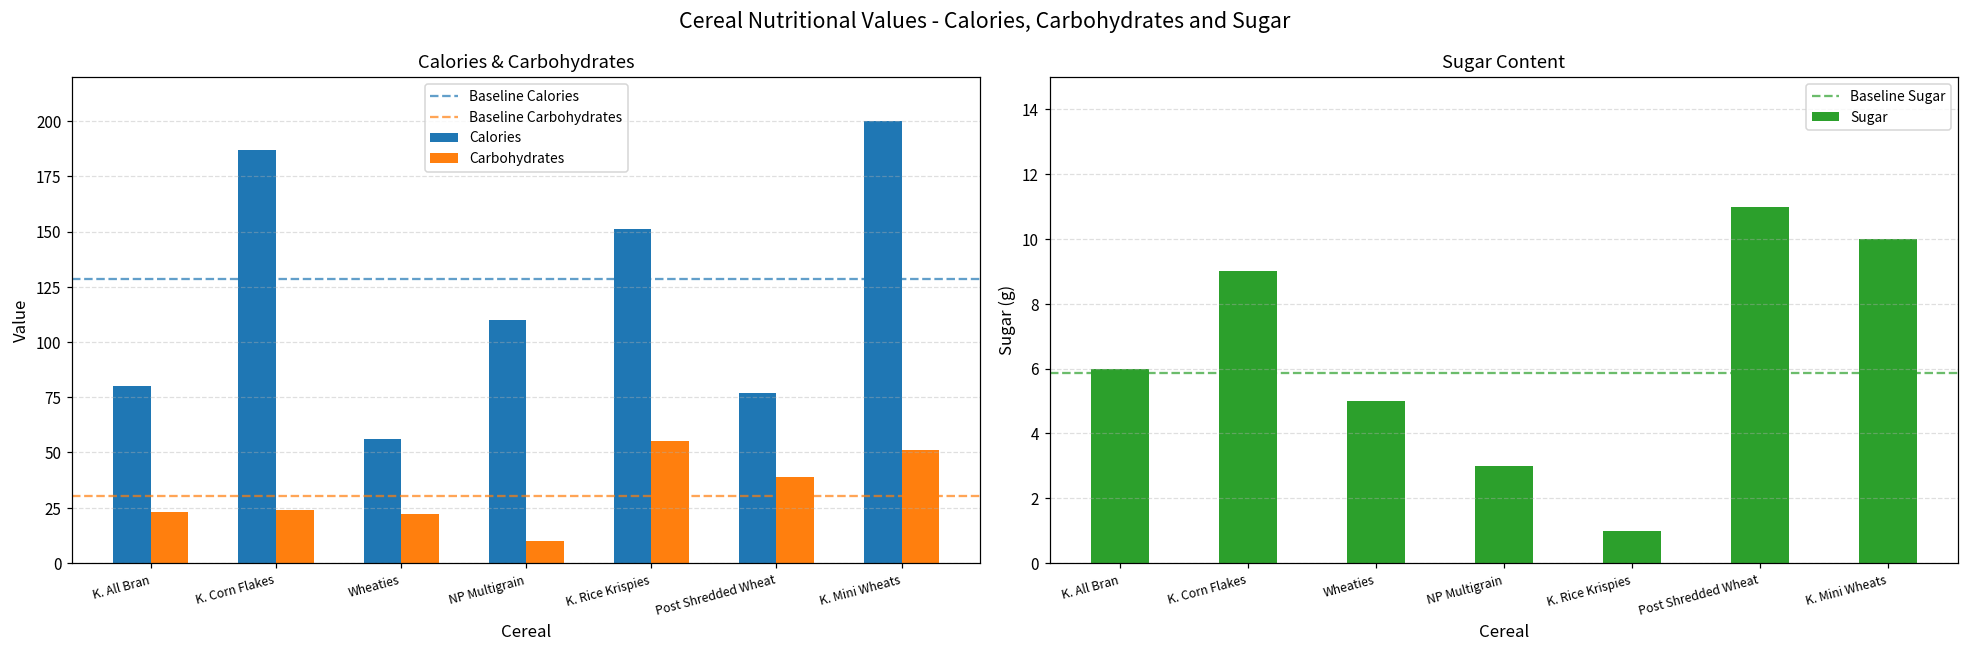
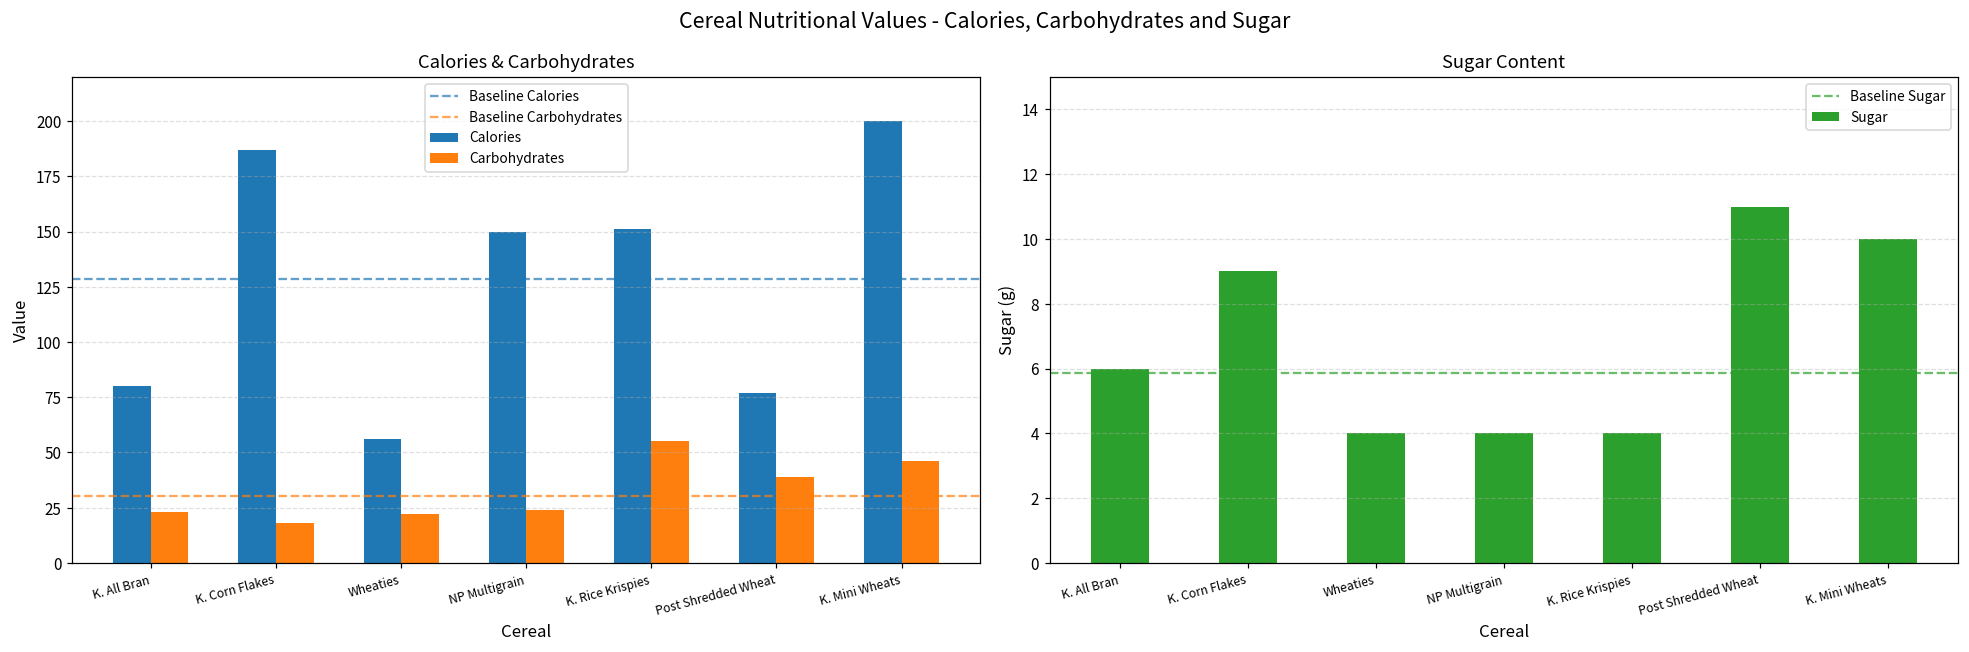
  {
    "Calories & Carbohydrates": {
      "Calories": {
        "K. All Bran": 80,
        "K. Corn Flakes": 187,
        "Wheaties": 56,
-       "NP Multigrain": 110,
+       "NP Multigrain": 150,
        "K. Rice Krispies": 151,
        "Post Shredded Wheat": 77,
        "K. Mini Wheats": 200
      },
      "Carbohydrates": {
        "K. All Bran": 23,
-       "K. Corn Flakes": 24,
+       "K. Corn Flakes": 18,
        "Wheaties": 22,
-       "NP Multigrain": 10,
+       "NP Multigrain": 24,
        "K. Rice Krispies": 55,
        "Post Shredded Wheat": 39,
-       "K. Mini Wheats": 51
+       "K. Mini Wheats": 46
      }
    },
    "Sugar Content": {
      "K. All Bran": 6,
      "K. Corn Flakes": 9,
-     "Wheaties": 5,
-     "NP Multigrain": 3,
-     "K. Rice Krispies": 1,
+     "Wheaties": 4,
+     "NP Multigrain": 4,
+     "K. Rice Krispies": 4,
      "Post Shredded Wheat": 11,
      "K. Mini Wheats": 10
    }
  }
